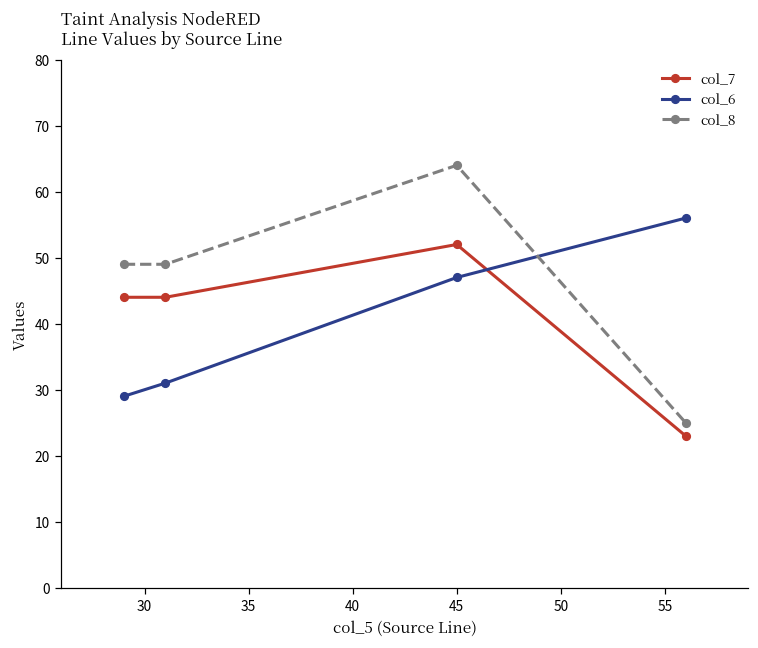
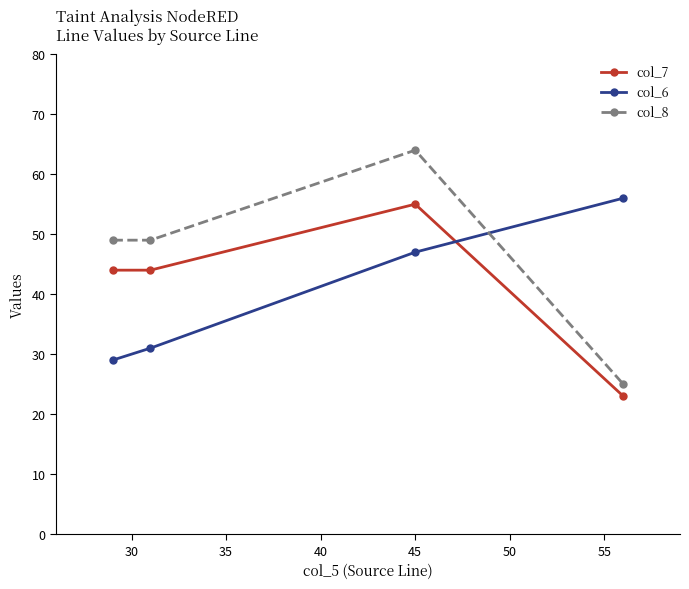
  {
    "col_7": {
-     "45": 52
+     "45": 55
    },
    "col_6": {
      "45": 47
    },
    "col_8": {
      "45": 64
    }
  }
